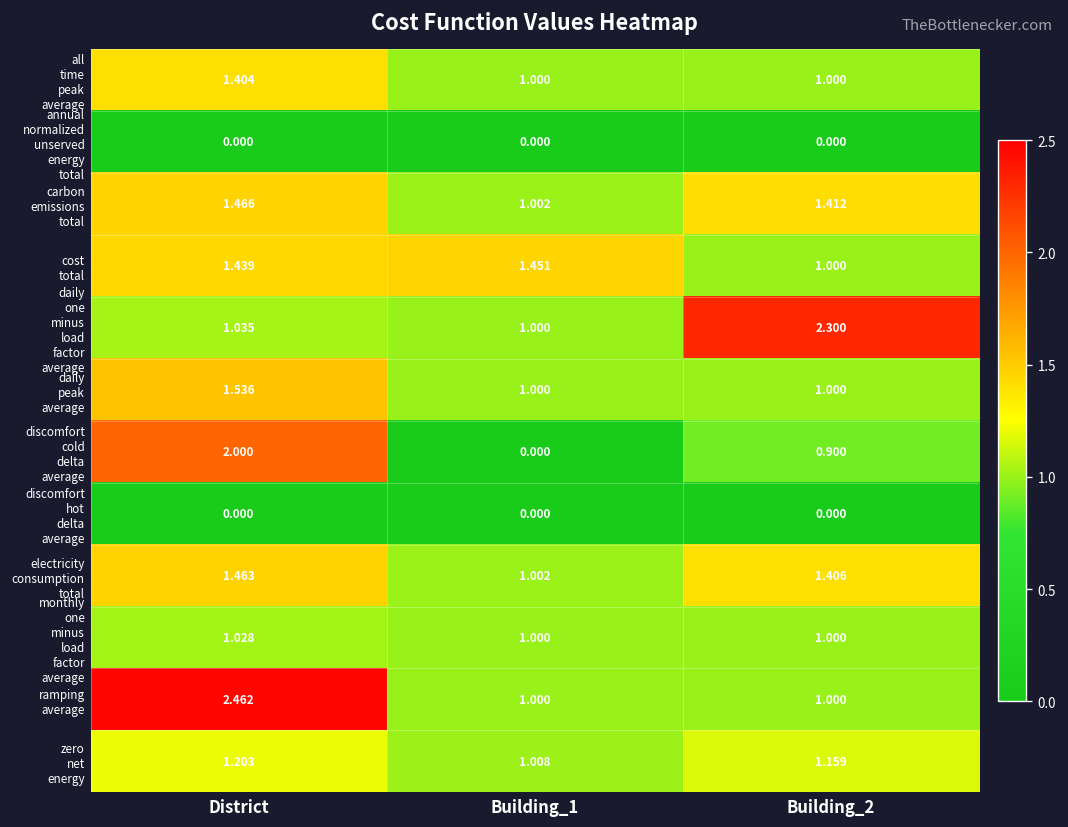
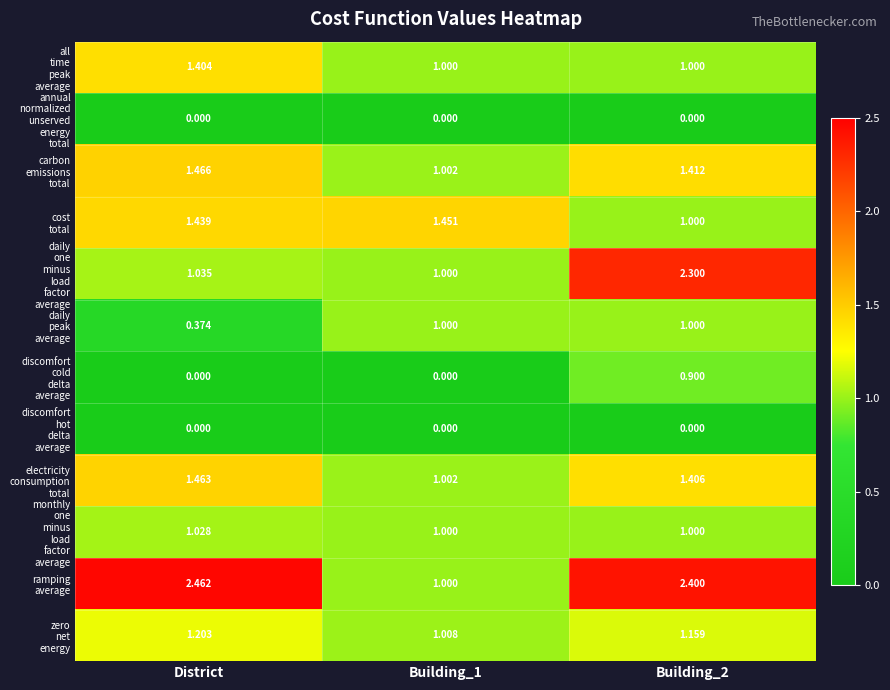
  {
    "all time peak average": {
      "District": 1.404,
      "Building_1": 1.000,
      "Building_2": 1.000
    },
    "annual normalized unserved energy total": {
      "District": 0.000,
      "Building_1": 0.000,
      "Building_2": 0.000
    },
    "carbon emissions total": {
      "District": 1.466,
      "Building_1": 1.002,
      "Building_2": 1.412
    },
    "cost total": {
      "District": 1.439,
      "Building_1": 1.451,
      "Building_2": 1.000
    },
    "daily one minus load factor average": {
      "District": 1.035,
      "Building_1": 1.000,
      "Building_2": 2.300
    },
    "daily peak average": {
-     "District": 1.536,
+     "District": 0.374,
      "Building_1": 1.000,
      "Building_2": 1.000
    },
    "discomfort cold delta average": {
-     "District": 2.000,
+     "District": 0.000,
      "Building_1": 0.000,
      "Building_2": 0.900
    },
    "discomfort hot delta average": {
      "District": 0.000,
      "Building_1": 0.000,
      "Building_2": 0.000
    },
    "electricity consumption total": {
      "District": 1.463,
      "Building_1": 1.002,
      "Building_2": 1.406
    },
    "monthly one minus load factor average": {
      "District": 1.028,
      "Building_1": 1.000,
      "Building_2": 1.000
    },
    "ramping average": {
      "District": 2.462,
      "Building_1": 1.000,
-     "Building_2": 1.000
+     "Building_2": 2.400
    },
    "zero net energy": {
      "District": 1.203,
      "Building_1": 1.008,
      "Building_2": 1.159
    }
  }
